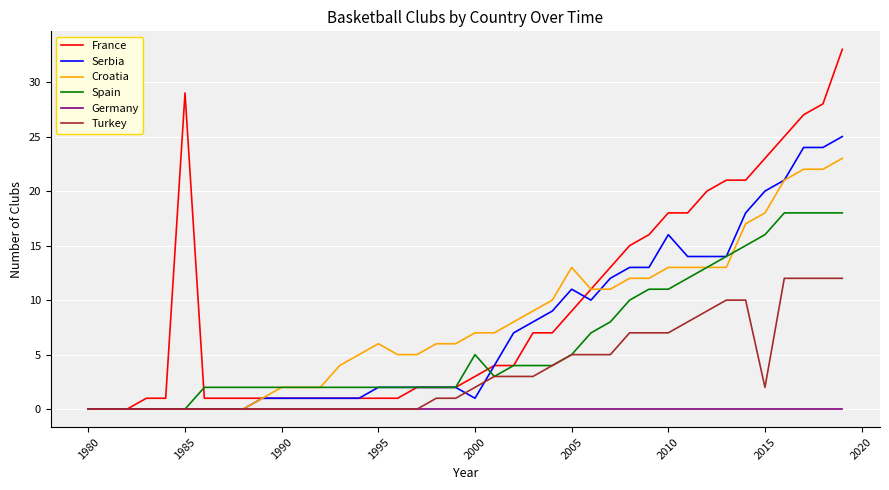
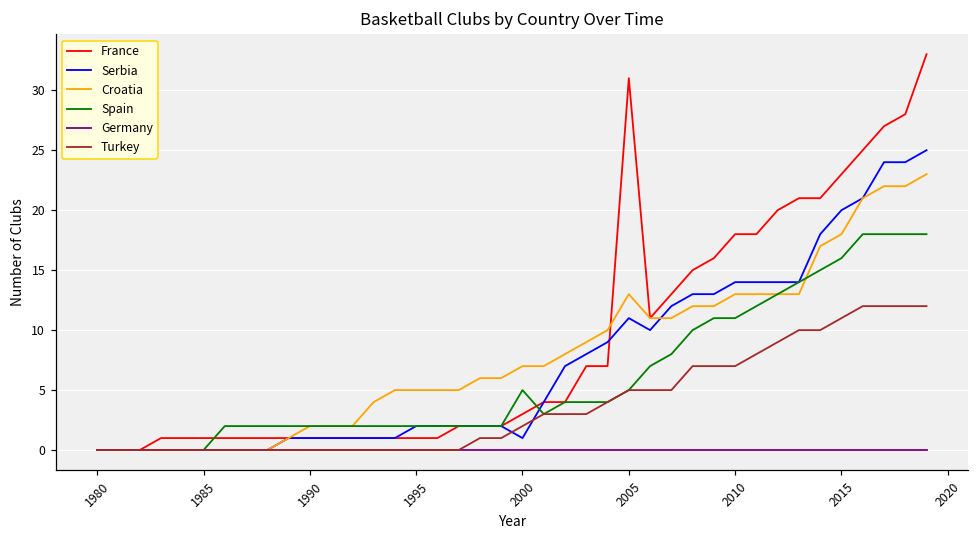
  {
    "France": {
-     "1985": 29,
+     "1985": 1,
      "1995": 1,
      "2000": 3,
-     "2005": 9,
+     "2005": 31,
      "2010": 18,
      "2015": 23
    },
    "Serbia": {
      "2000": 1,
      "2005": 11,
-     "2010": 16,
+     "2010": 14,
      "2015": 20
    },
    "Croatia": {
-     "1995": 6,
+     "1995": 5,
      "2000": 7,
      "2005": 13,
      "2010": 13,
      "2015": 18
    },
    "Spain": {
      "2000": 5,
      "2010": 11,
      "2015": 16
    },
    "Germany": {
      "2000": 0,
      "2005": 0,
      "2010": 0,
      "2015": 0
    },
    "Turkey": {
      "2000": 2,
      "2010": 7,
-     "2015": 2
+     "2015": 11
    }
  }
